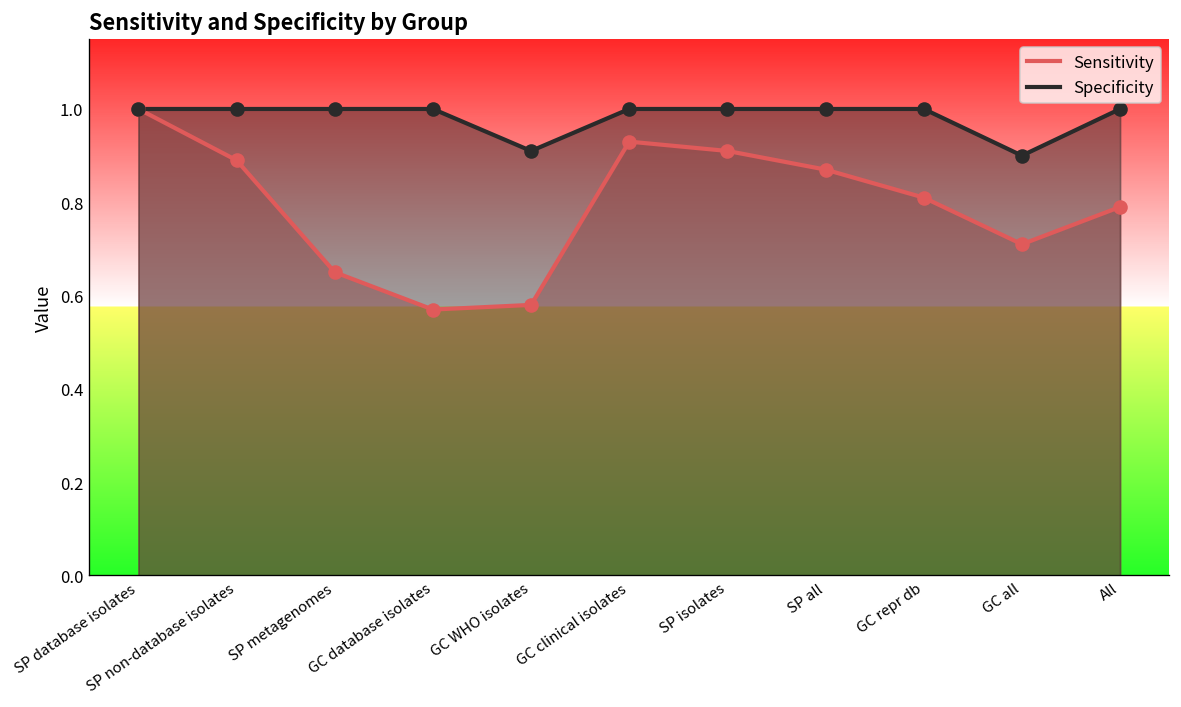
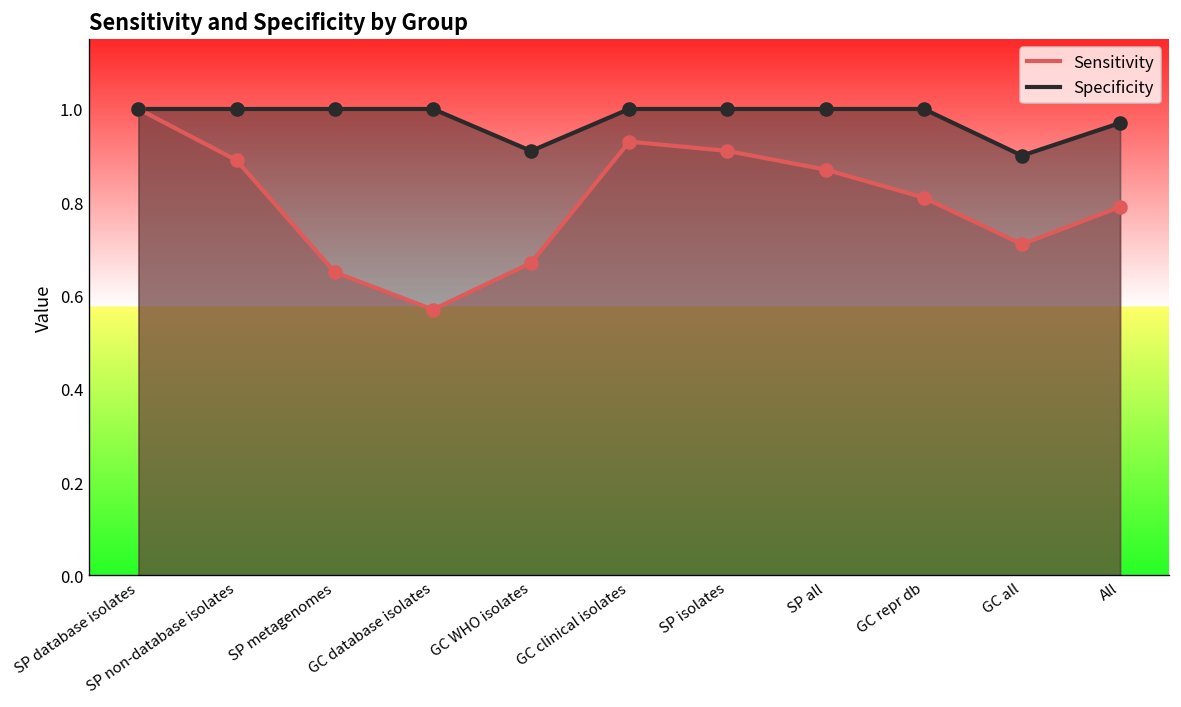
  {
    "Sensitivity": {
      "SP non-database isolates": 0.89,
      "SP metagenomes": 0.65,
      "GC database isolates": 0.57,
-     "GC WHO isolates": 0.58,
+     "GC WHO isolates": 0.67,
      "GC clinical isolates": 0.93,
      "SP isolates": 0.91,
      "SP all": 0.87,
      "GC repr db": 0.81,
      "GC all": 0.71,
      "All": 0.79
    },
    "Specificity": {
      "SP non-database isolates": 1.00,
      "SP metagenomes": 1.00,
      "GC database isolates": 1.00,
      "GC WHO isolates": 0.91,
      "GC clinical isolates": 1.00,
      "SP isolates": 1.00,
      "SP all": 1.00,
      "GC repr db": 1.00,
      "GC all": 0.90,
-     "All": 1.00
+     "All": 0.97
    }
  }
